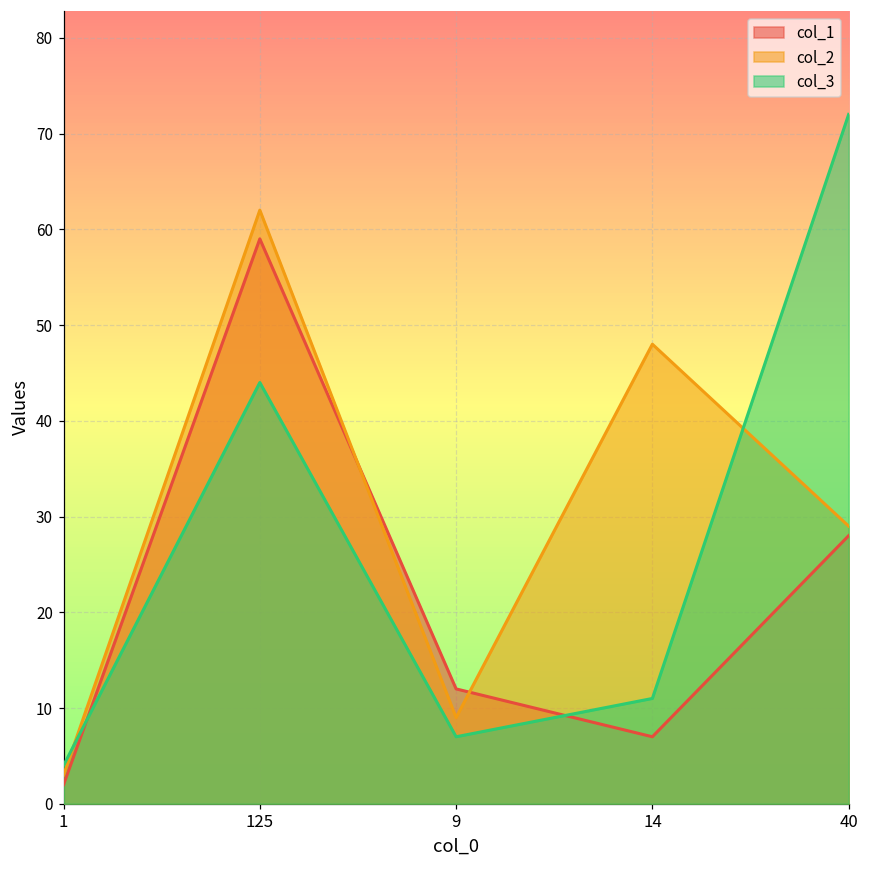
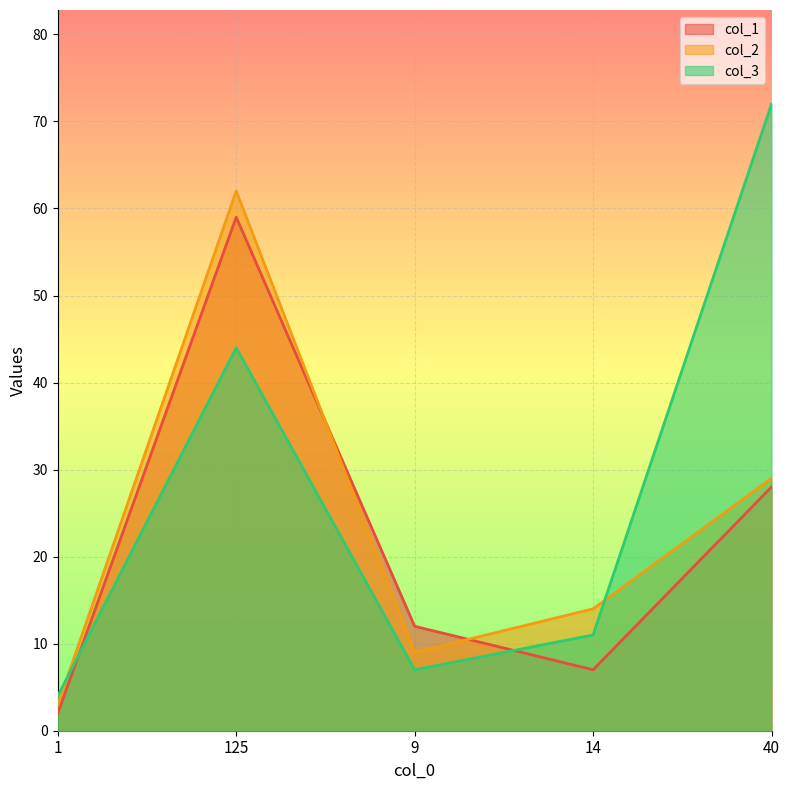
  {
    "col_1": {
      "1": 2,
      "125": 59,
      "9": 12,
      "14": 7,
      "40": 28
    },
    "col_2": {
      "1": 3,
      "125": 62,
      "9": 9,
-     "14": 48,
+     "14": 14,
      "40": 29
    },
    "col_3": {
      "1": 4,
      "125": 44,
      "9": 7,
      "14": 11,
      "40": 72
    }
  }
